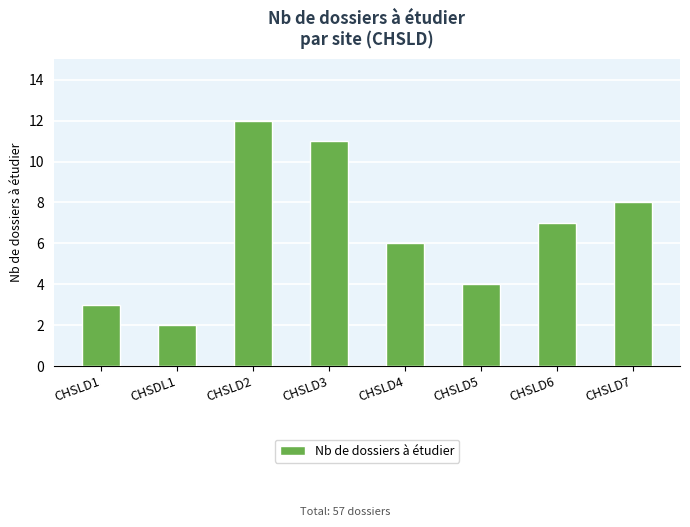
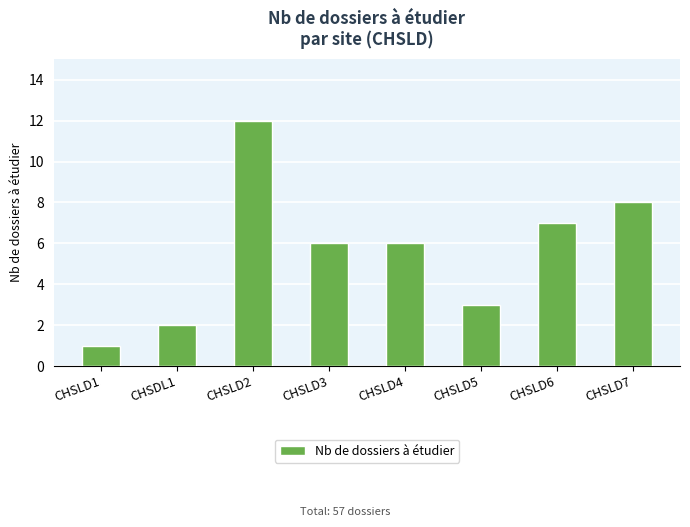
  {
-   "CHSLD1": 3,
+   "CHSLD1": 1,
    "CHSDL1": 2,
    "CHSLD2": 12,
-   "CHSLD3": 11,
+   "CHSLD3": 6,
    "CHSLD4": 6,
-   "CHSLD5": 4,
+   "CHSLD5": 3,
    "CHSLD6": 7,
    "CHSLD7": 8
  }
